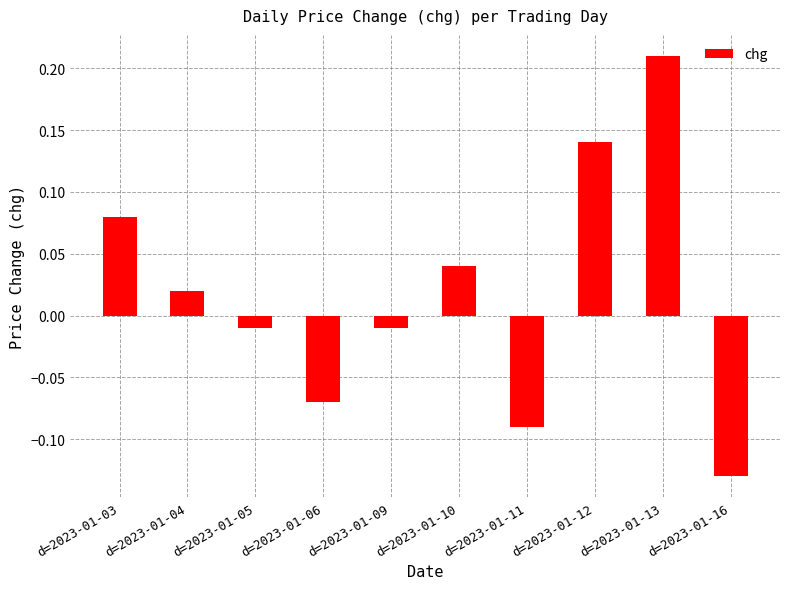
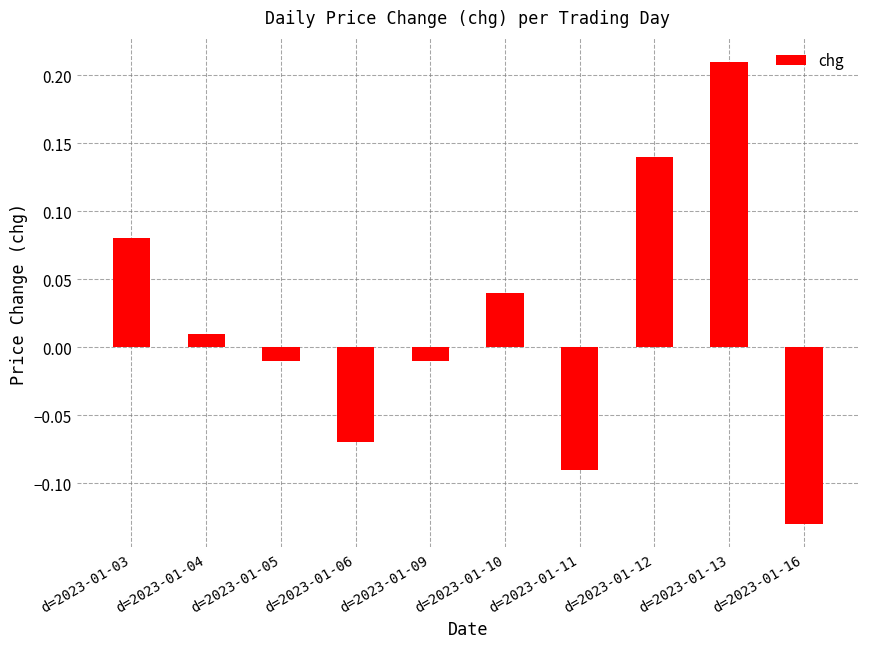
  {
    "d=2023-01-03": 0.08,
-   "d=2023-01-04": 0.02,
+   "d=2023-01-04": 0.01,
    "d=2023-01-05": -0.01,
    "d=2023-01-06": -0.07,
    "d=2023-01-09": -0.01,
    "d=2023-01-10": 0.04,
    "d=2023-01-11": -0.09,
    "d=2023-01-12": 0.14,
    "d=2023-01-13": 0.21,
    "d=2023-01-16": -0.13
  }
